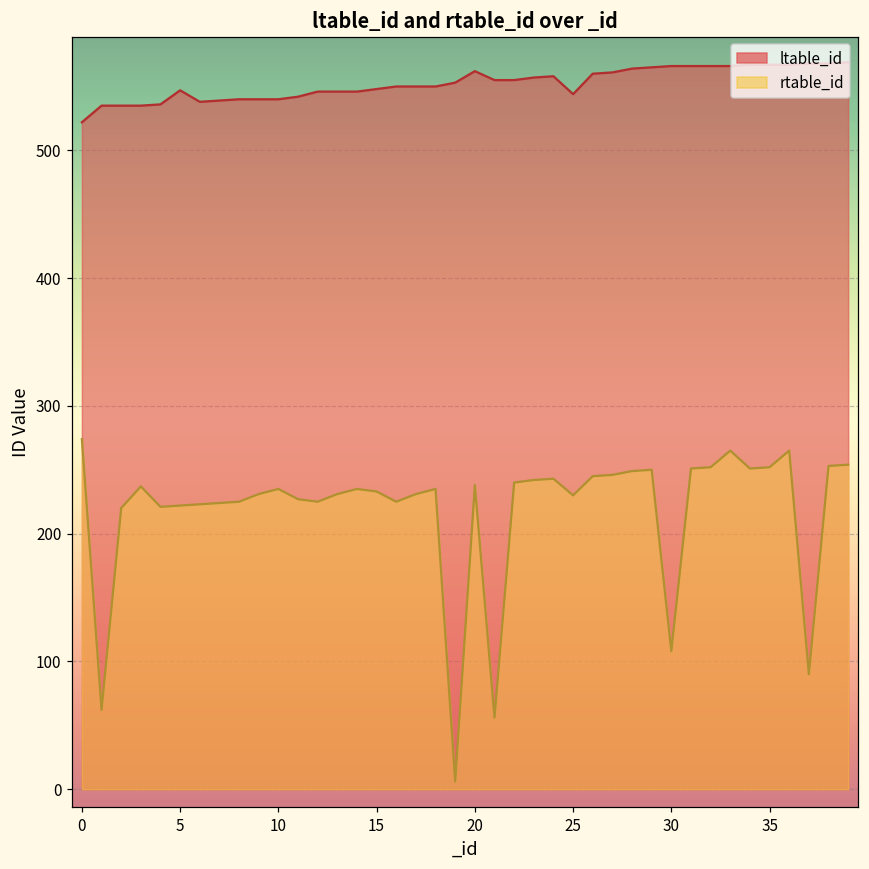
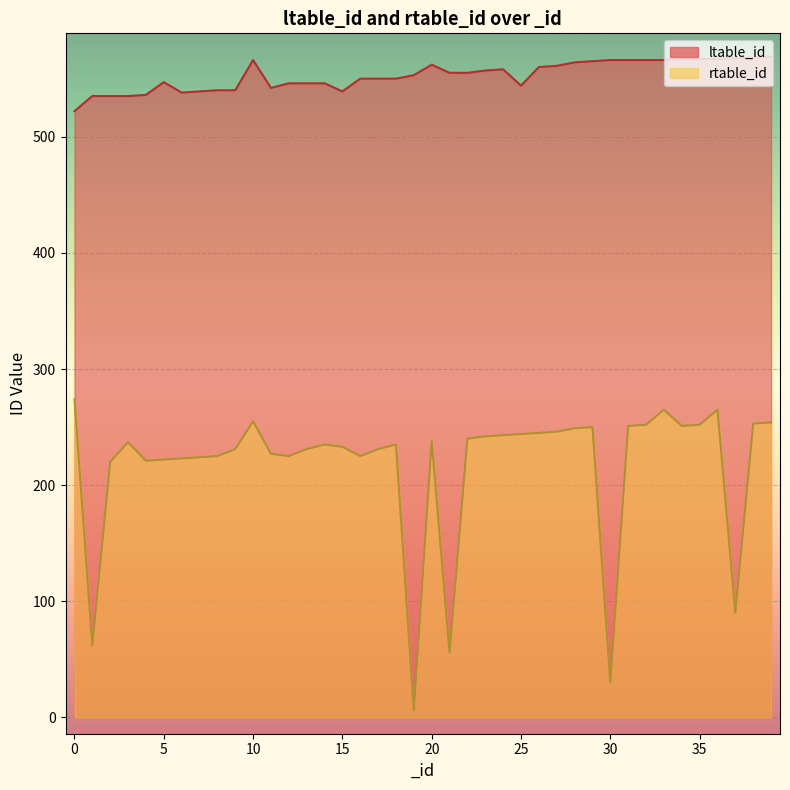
  {
    "ltable_id": {
      "0": 522,
      "5": 547,
-     "10": 540,
-     "15": 548,
+     "10": 566,
+     "15": 539,
      "20": 562,
      "25": 544,
      "30": 566
    },
    "rtable_id": {
      "0": 274,
      "5": 222,
-     "10": 235,
+     "10": 255,
      "15": 233,
      "20": 238,
-     "25": 230,
-     "30": 108,
+     "25": 244,
+     "30": 30,
      "35": 252
    }
  }
